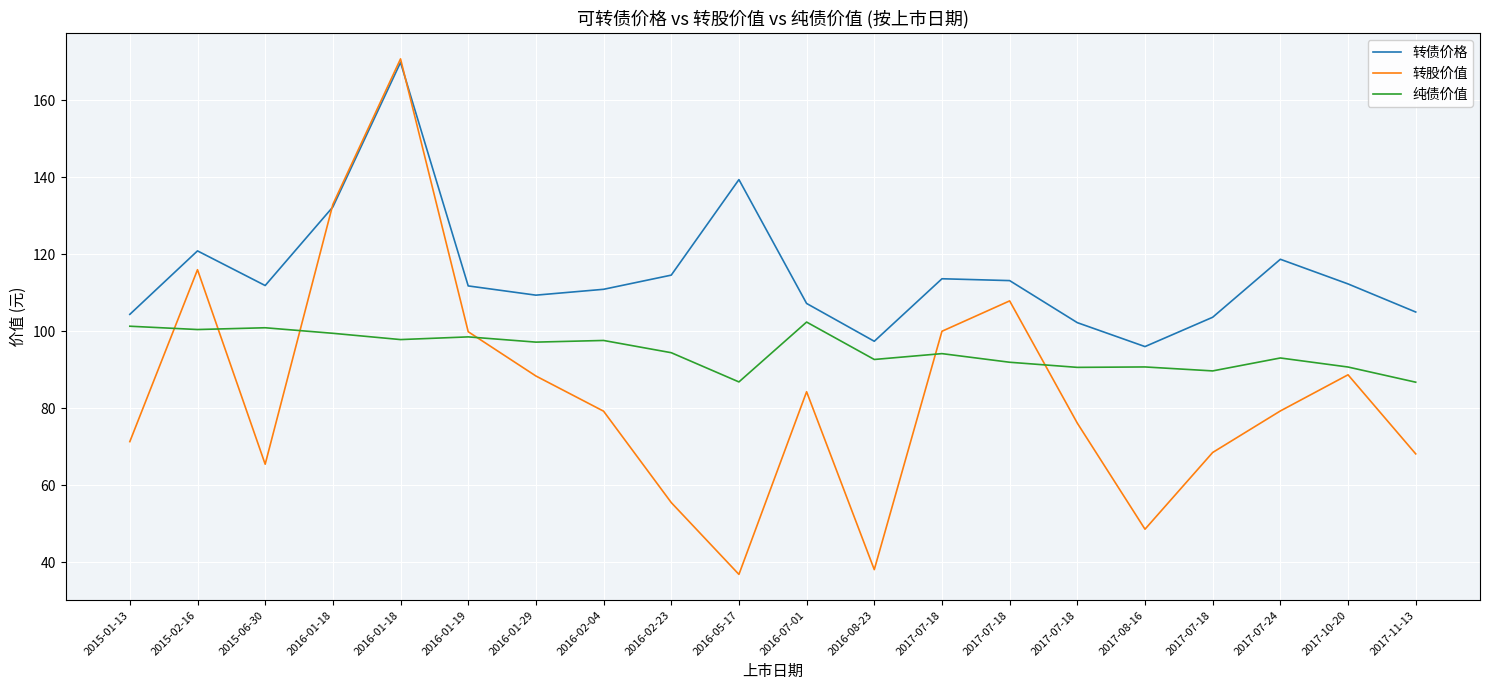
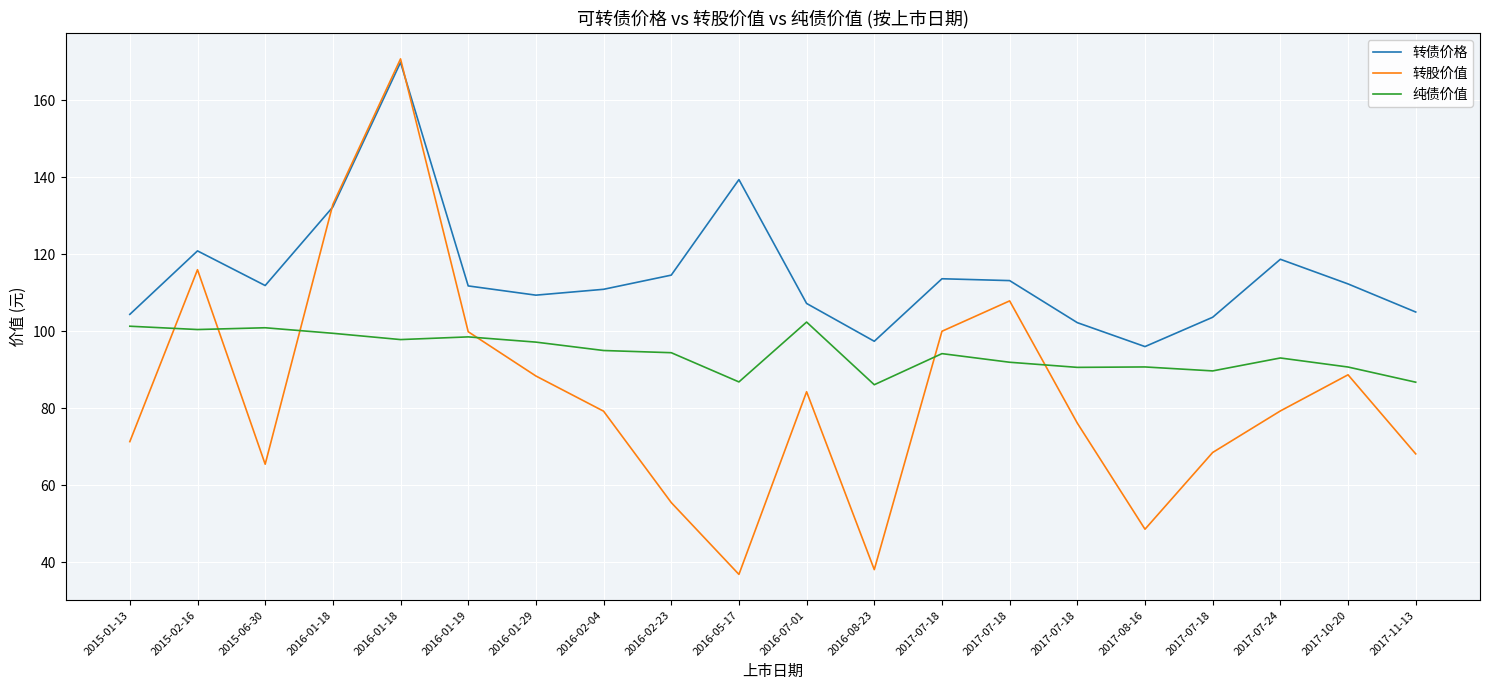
  {
    "转债价格": {
      "2015-01-13": 104,
      "2015-02-16": 121,
      "2015-06-30": 112,
      "2016-01-19": 112,
      "2016-01-29": 109,
      "2016-02-04": 111,
      "2016-02-23": 115,
      "2016-05-17": 139,
      "2016-07-01": 107,
      "2016-08-23": 97,
      "2017-08-16": 96,
      "2017-07-24": 119,
      "2017-10-20": 112,
      "2017-11-13": 105
    },
    "转股价值": {
      "2015-01-13": 71,
      "2015-02-16": 116,
      "2015-06-30": 65,
      "2016-01-19": 100,
      "2016-01-29": 88,
      "2016-02-04": 79,
      "2016-02-23": 56,
      "2016-05-17": 37,
      "2016-07-01": 84,
      "2016-08-23": 38,
      "2017-08-16": 49,
      "2017-07-24": 79,
      "2017-10-20": 89,
      "2017-11-13": 68
    },
    "纯债价值": {
      "2015-01-13": 101,
      "2015-02-16": 100,
      "2015-06-30": 101,
      "2016-01-19": 99,
      "2016-01-29": 97,
-     "2016-02-04": 98,
+     "2016-02-04": 95,
      "2016-02-23": 94,
      "2016-05-17": 87,
      "2016-07-01": 102,
-     "2016-08-23": 93,
+     "2016-08-23": 86,
      "2017-08-16": 91,
      "2017-07-24": 93,
      "2017-10-20": 91,
      "2017-11-13": 87
    }
  }
